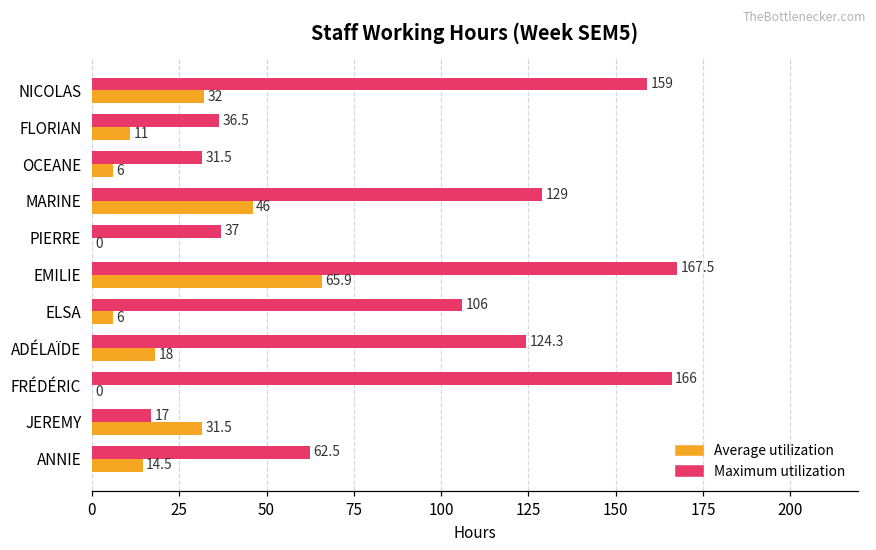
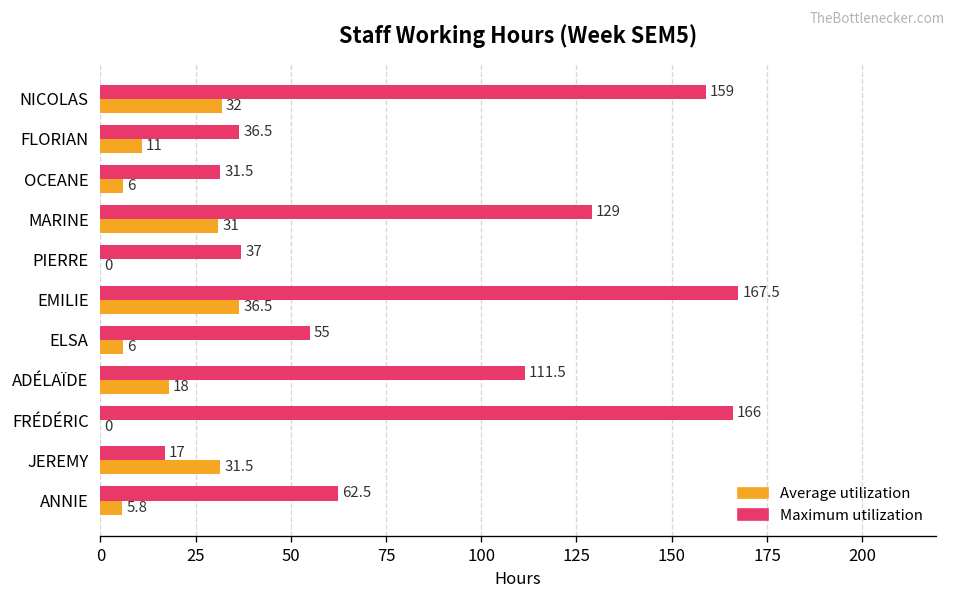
  {
    "Maximum utilization": {
      "NICOLAS": 159,
      "FLORIAN": 36.5,
      "OCEANE": 31.5,
      "MARINE": 129,
      "PIERRE": 37,
      "EMILIE": 167.5,
-     "ELSA": 106,
-     "ADÉLAÏDE": 124.3,
+     "ELSA": 55,
+     "ADÉLAÏDE": 111.5,
      "FRÉDÉRIC": 166,
      "JEREMY": 17,
      "ANNIE": 62.5
    },
    "Average utilization": {
      "NICOLAS": 32,
      "FLORIAN": 11,
      "OCEANE": 6,
-     "MARINE": 46,
+     "MARINE": 31,
      "PIERRE": 0,
-     "EMILIE": 65.9,
+     "EMILIE": 36.5,
      "ELSA": 6,
      "ADÉLAÏDE": 18,
      "FRÉDÉRIC": 0,
      "JEREMY": 31.5,
-     "ANNIE": 14.5
+     "ANNIE": 5.8
    }
  }
